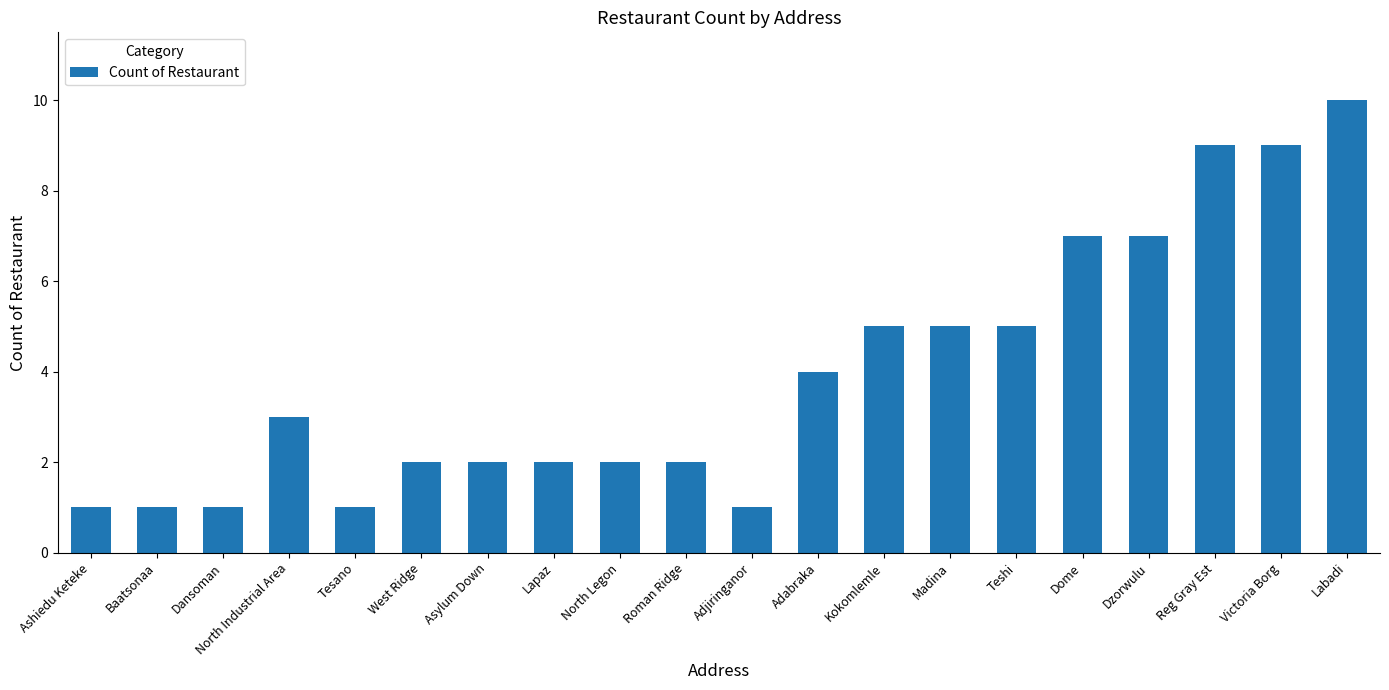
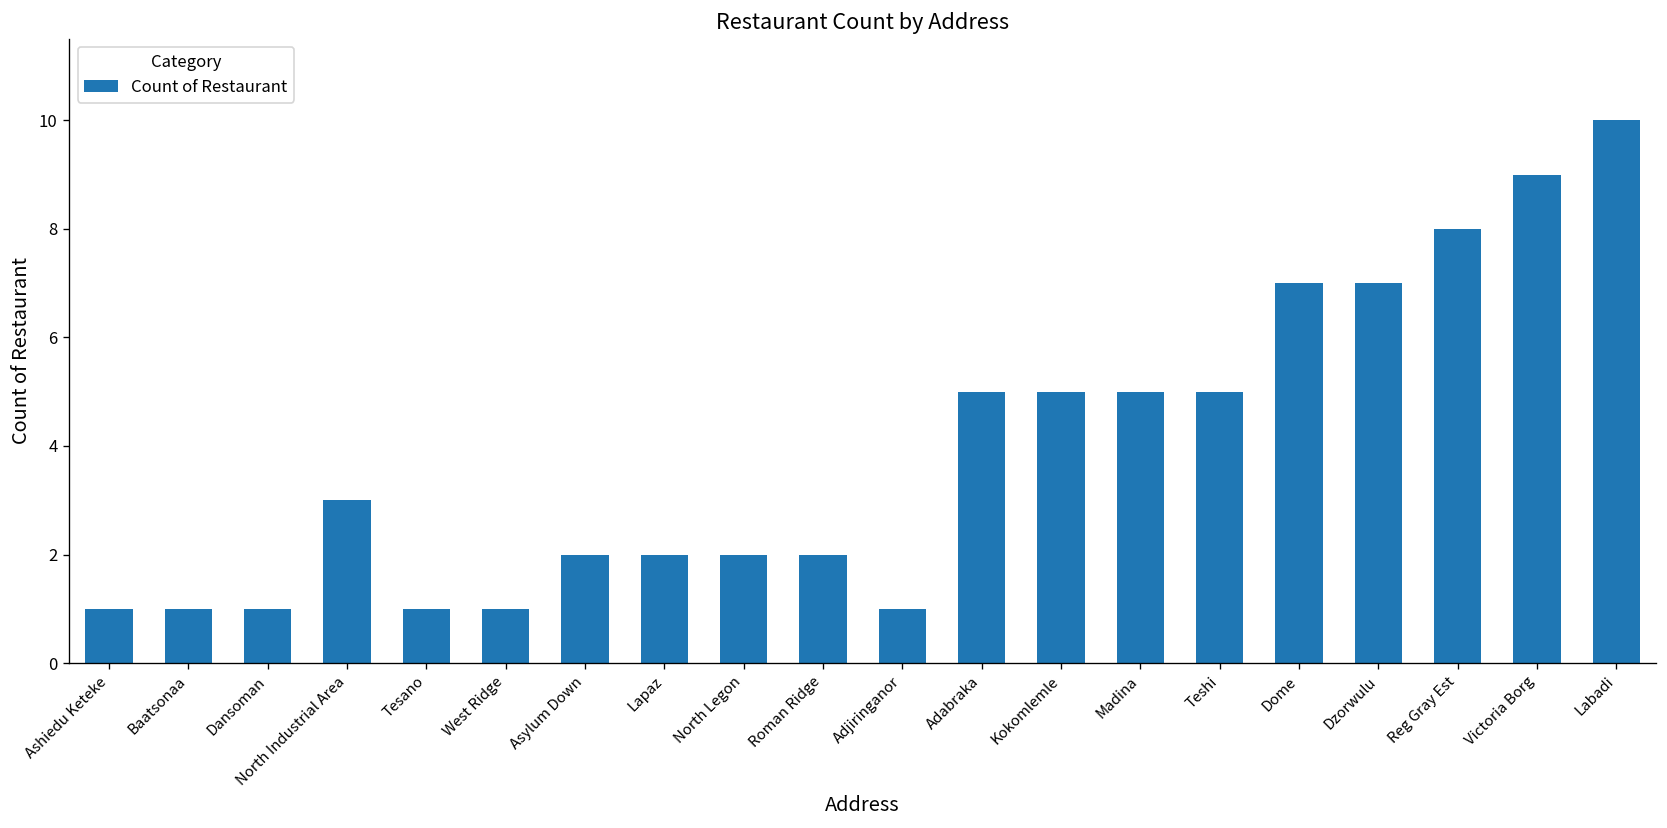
  {
    "Ashiedu Keteke": 1,
    "Baatsonaa": 1,
    "Dansoman": 1,
    "North Industrial Area": 3,
    "Tesano": 1,
-   "West Ridge": 2,
+   "West Ridge": 1,
    "Asylum Down": 2,
    "Lapaz": 2,
    "North Legon": 2,
    "Roman Ridge": 2,
    "Adjiringanor": 1,
-   "Adabraka": 4,
+   "Adabraka": 5,
    "Kokomlemle": 5,
    "Madina": 5,
    "Teshi": 5,
    "Dome": 7,
    "Dzorwulu": 7,
-   "Reg Gray Est": 9,
+   "Reg Gray Est": 8,
    "Victoria Borg": 9,
    "Labadi": 10
  }
